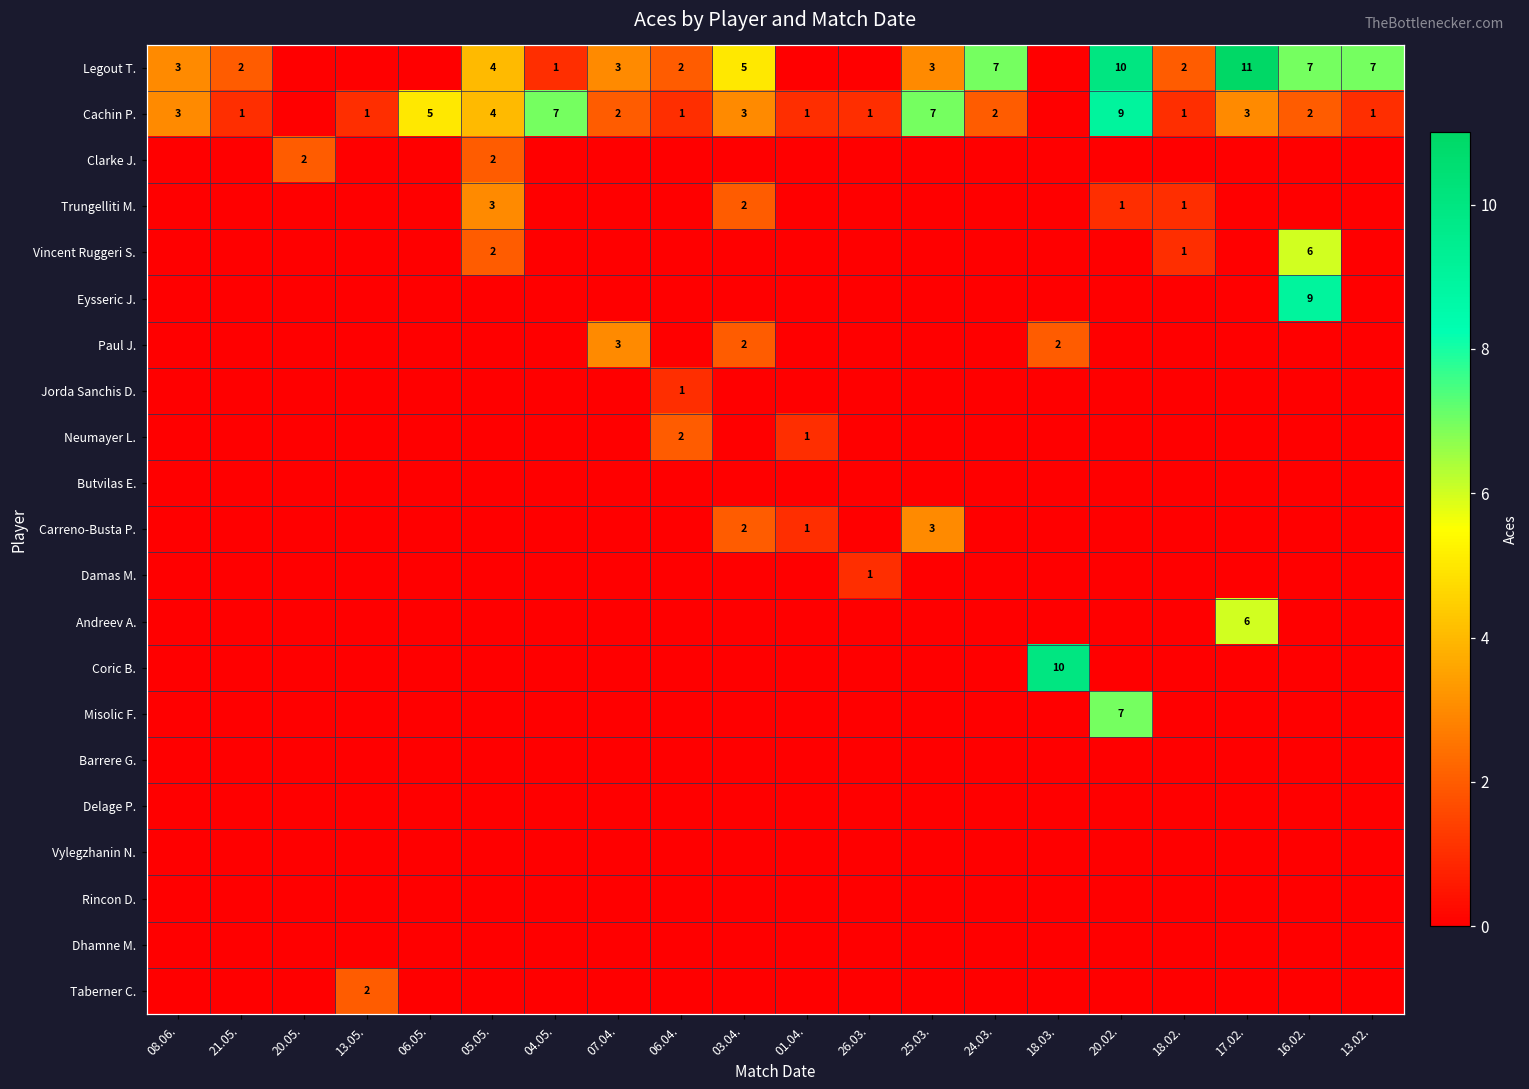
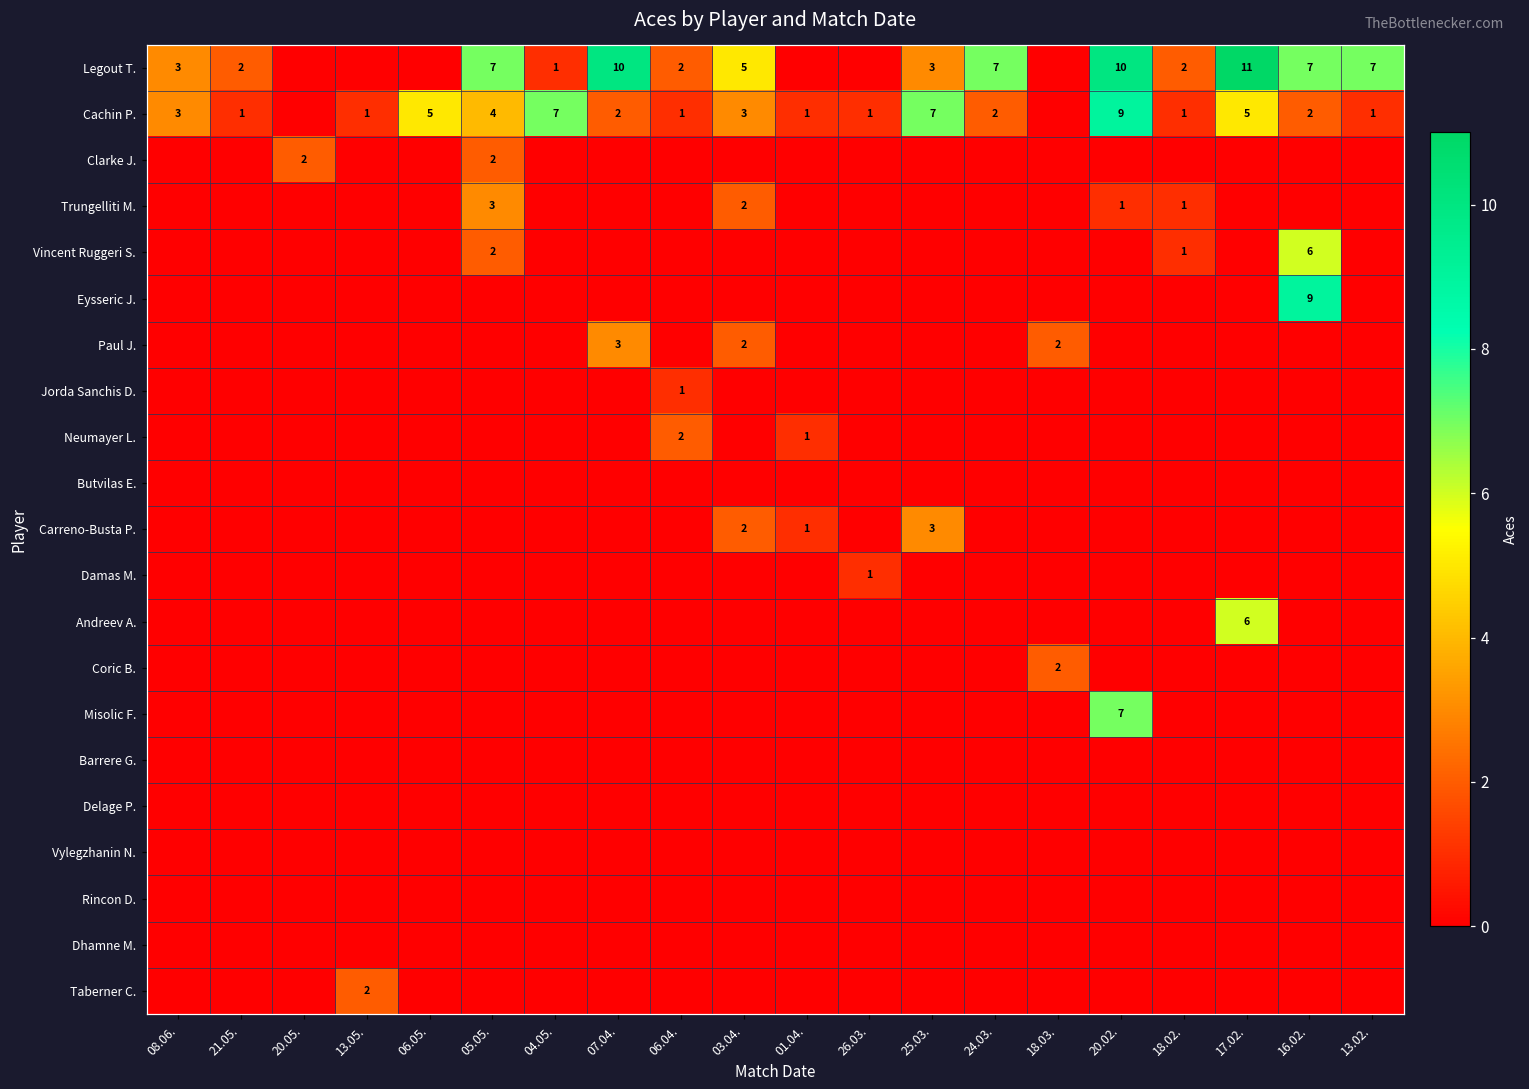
  {
    "Legout T.": {
      "08.06.": 3,
      "21.05.": 2,
-     "05.05.": 4,
+     "05.05.": 7,
      "04.05.": 1,
-     "07.04.": 3,
+     "07.04.": 10,
      "06.04.": 2,
      "03.04.": 5,
      "25.03.": 3,
      "24.03.": 7,
      "20.02.": 10,
      "18.02.": 2,
      "17.02.": 11,
      "16.02.": 7,
      "13.02.": 7
    },
    "Cachin P.": {
      "08.06.": 3,
      "21.05.": 1,
      "13.05.": 1,
      "06.05.": 5,
      "05.05.": 4,
      "04.05.": 7,
      "07.04.": 2,
      "06.04.": 1,
      "03.04.": 3,
      "01.04.": 1,
      "26.03.": 1,
      "25.03.": 7,
      "24.03.": 2,
      "20.02.": 9,
      "18.02.": 1,
-     "17.02.": 3,
+     "17.02.": 5,
      "16.02.": 2,
      "13.02.": 1
    },
    "Clarke J.": {
      "20.05.": 2,
      "05.05.": 2
    },
    "Trungelliti M.": {
      "05.05.": 3,
      "03.04.": 2,
      "20.02.": 1,
      "18.02.": 1
    },
    "Vincent Ruggeri S.": {
      "05.05.": 2,
      "18.02.": 1,
      "16.02.": 6
    },
    "Eysseric J.": {
      "16.02.": 9
    },
    "Paul J.": {
      "07.04.": 3,
      "03.04.": 2,
      "18.03.": 2
    },
    "Jorda Sanchis D.": {
      "06.04.": 1
    },
    "Neumayer L.": {
      "06.04.": 2,
      "01.04.": 1
    },
    "Carreno-Busta P.": {
      "03.04.": 2,
      "01.04.": 1,
      "25.03.": 3
    },
    "Damas M.": {
      "26.03.": 1
    },
    "Andreev A.": {
      "17.02.": 6
    },
    "Coric B.": {
-     "18.03.": 10
+     "18.03.": 2
    },
    "Misolic F.": {
      "20.02.": 7
    },
    "Taberner C.": {
      "13.05.": 2
    }
  }
